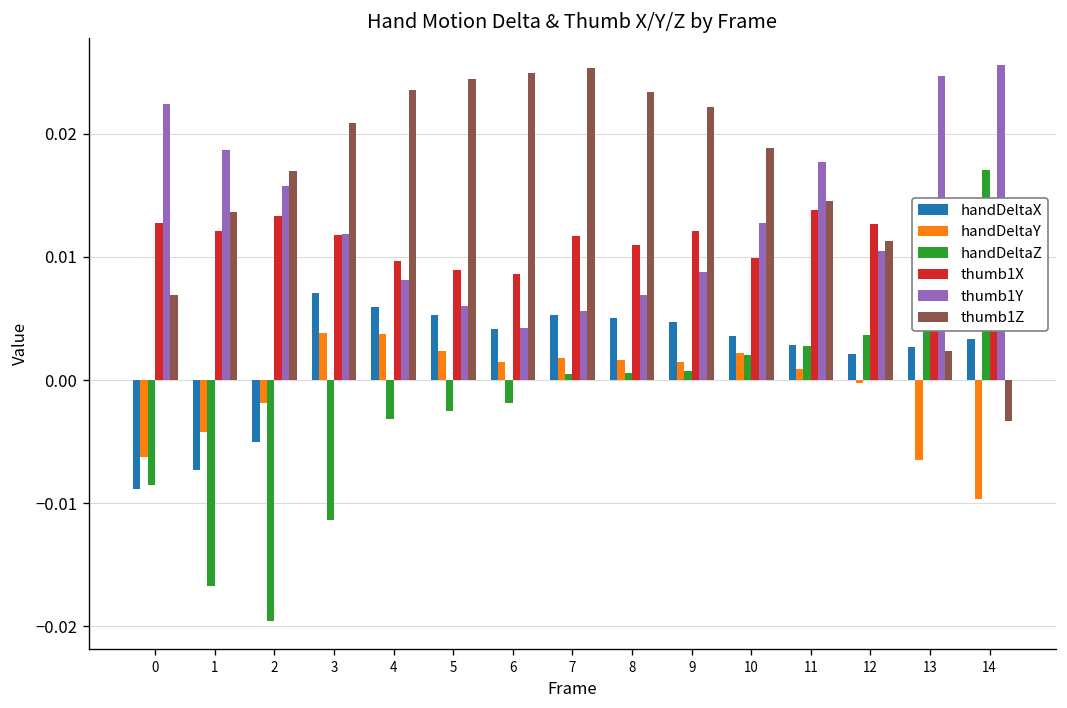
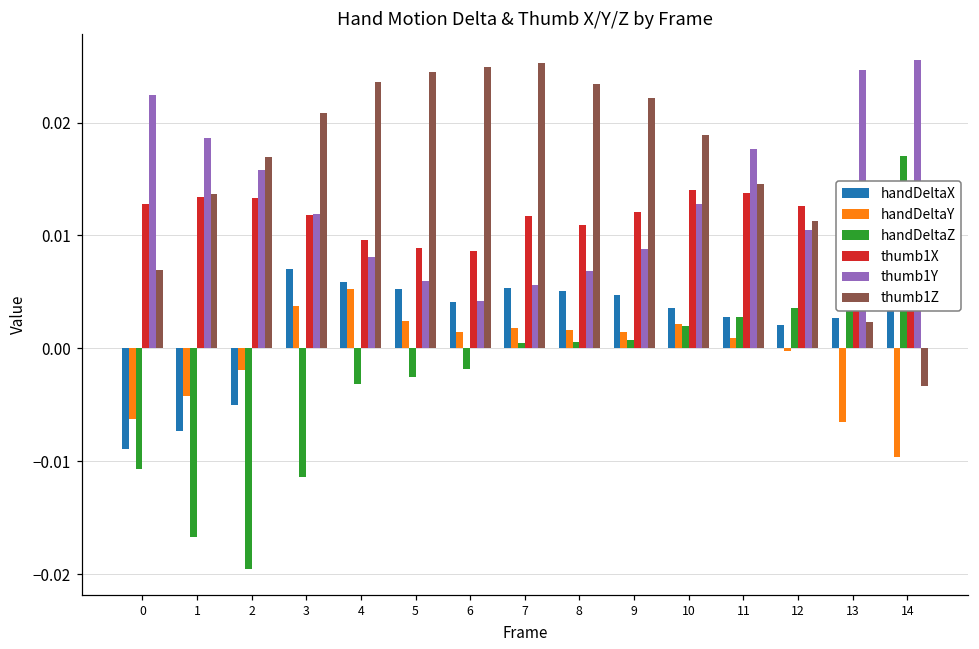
  {
    "handDeltaX": {
      "0": -0.0089,
      "1": -0.0073,
      "2": -0.0050,
      "3": 0.0070,
      "4": 0.0059,
      "5": 0.0053,
      "6": 0.0041,
      "7": 0.0053,
      "8": 0.0051,
      "9": 0.0047,
      "10": 0.0036,
      "11": 0.0028,
      "12": 0.0021,
      "13": 0.0027
    },
    "handDeltaY": {
      "0": -0.0063,
      "1": -0.0042,
      "2": -0.0019,
      "3": 0.0038,
-     "4": 0.0037,
+     "4": 0.0052,
      "5": 0.0024,
      "6": 0.0015,
      "7": 0.0018,
      "8": 0.0017,
      "9": 0.0014,
      "10": 0.0022,
      "11": 0.0009,
      "12": -0.0003,
      "13": -0.0065,
      "14": -0.0096
    },
    "handDeltaZ": {
-     "0": -0.0085,
+     "0": -0.0107,
      "1": -0.0167,
      "2": -0.0196,
      "3": -0.0114,
      "4": -0.0032,
      "5": -0.0025,
      "6": -0.0018,
      "7": 0.0005,
      "8": 0.0005,
      "9": 0.0007,
      "10": 0.0020,
      "11": 0.0028,
      "12": 0.0036,
      "14": 0.0170
    },
    "thumb1X": {
      "0": 0.0128,
-     "1": 0.0121,
+     "1": 0.0134,
      "2": 0.0133,
      "3": 0.0118,
      "4": 0.0096,
      "5": 0.0089,
      "6": 0.0086,
      "7": 0.0117,
      "8": 0.0109,
      "9": 0.0121,
-     "10": 0.0099,
+     "10": 0.0140,
      "11": 0.0138,
      "12": 0.0126
    },
    "thumb1Y": {
      "0": 0.0224,
      "1": 0.0187,
      "2": 0.0158,
      "3": 0.0119,
      "4": 0.0081,
      "5": 0.0060,
      "6": 0.0042,
      "7": 0.0056,
      "8": 0.0069,
      "9": 0.0088,
      "10": 0.0128,
      "11": 0.0177,
      "12": 0.0104,
      "13": 0.0247,
      "14": 0.0255
    },
    "thumb1Z": {
      "0": 0.0069,
      "1": 0.0137,
      "2": 0.0170,
      "3": 0.0209,
      "4": 0.0236,
      "5": 0.0245,
      "6": 0.0250,
      "7": 0.0253,
      "8": 0.0234,
      "9": 0.0222,
      "10": 0.0189,
      "11": 0.0145,
      "12": 0.0113,
      "13": 0.0023,
      "14": -0.0033
    }
  }
